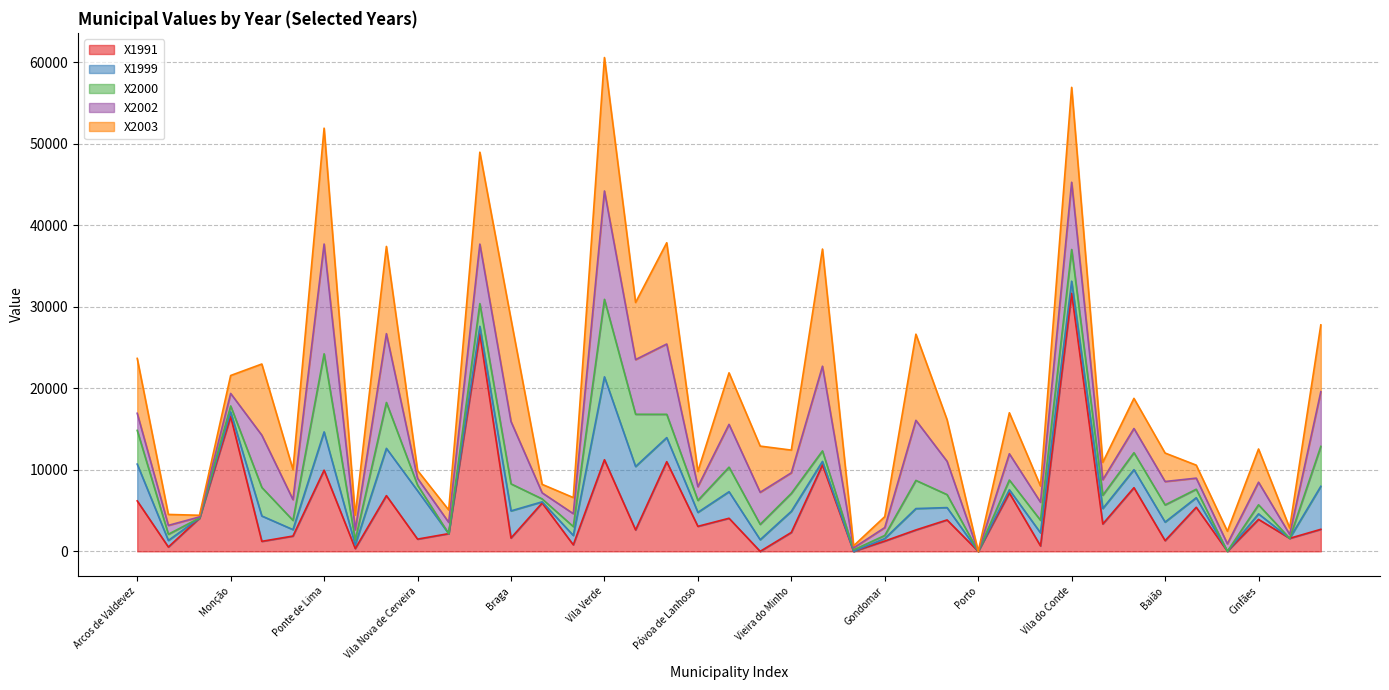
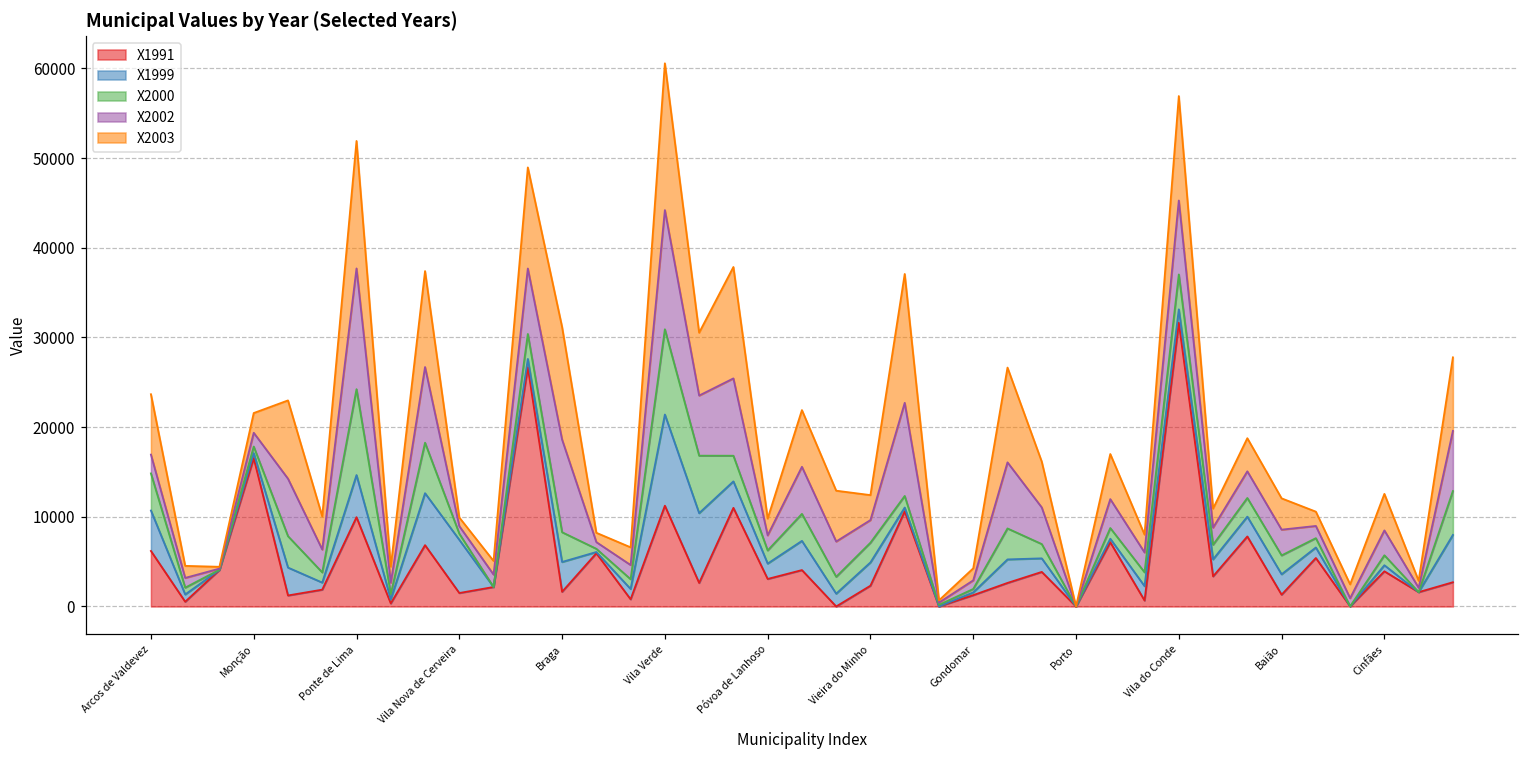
  {
    "X1991": {
      "Arcos de Valdevez": 6000,
      "Monção": 17000,
      "Ponte de Lima": 10000,
      "Vila Nova de Cerveira": 2000,
      "Braga": 2000,
      "Vila Verde": 11000,
      "Póvoa de Lanhoso": 3000,
      "Vieira do Minho": 2000,
      "Vila do Conde": 32000,
      "Baião": 1000,
      "Cinfães": 4000
    },
    "X1999": {
      "Arcos de Valdevez": 5000,
      "Monção": 1000,
      "Ponte de Lima": 5000,
      "Vila Nova de Cerveira": 6000,
      "Braga": 3000,
      "Vila Verde": 10000,
      "Póvoa de Lanhoso": 2000,
      "Vieira do Minho": 3000,
      "Vila do Conde": 1000,
      "Baião": 2000,
      "Cinfães": 1000
    },
    "X2000": {
      "Arcos de Valdevez": 4000,
      "Monção": 1000,
      "Ponte de Lima": 10000,
      "Vila Nova de Cerveira": 1000,
      "Braga": 3000,
      "Vila Verde": 10000,
      "Póvoa de Lanhoso": 1000,
      "Vieira do Minho": 2000,
      "Gondomar": 0,
      "Vila do Conde": 4000,
      "Baião": 2000,
      "Cinfães": 1000
    },
    "X2002": {
      "Arcos de Valdevez": 2000,
      "Monção": 2000,
      "Ponte de Lima": 13000,
      "Vila Nova de Cerveira": 1000,
-     "Braga": 8000,
+     "Braga": 10000,
      "Vila Verde": 13000,
      "Póvoa de Lanhoso": 2000,
      "Vieira do Minho": 3000,
      "Gondomar": 1000,
      "Vila do Conde": 8000,
      "Baião": 3000,
      "Cinfães": 3000
    },
    "X2003": {
      "Arcos de Valdevez": 7000,
      "Monção": 2000,
      "Ponte de Lima": 14000,
      "Vila Nova de Cerveira": 1000,
      "Braga": 13000,
      "Vila Verde": 16000,
      "Póvoa de Lanhoso": 2000,
      "Vieira do Minho": 3000,
      "Gondomar": 1000,
      "Vila do Conde": 12000,
      "Baião": 3000,
      "Cinfães": 4000
    }
  }
